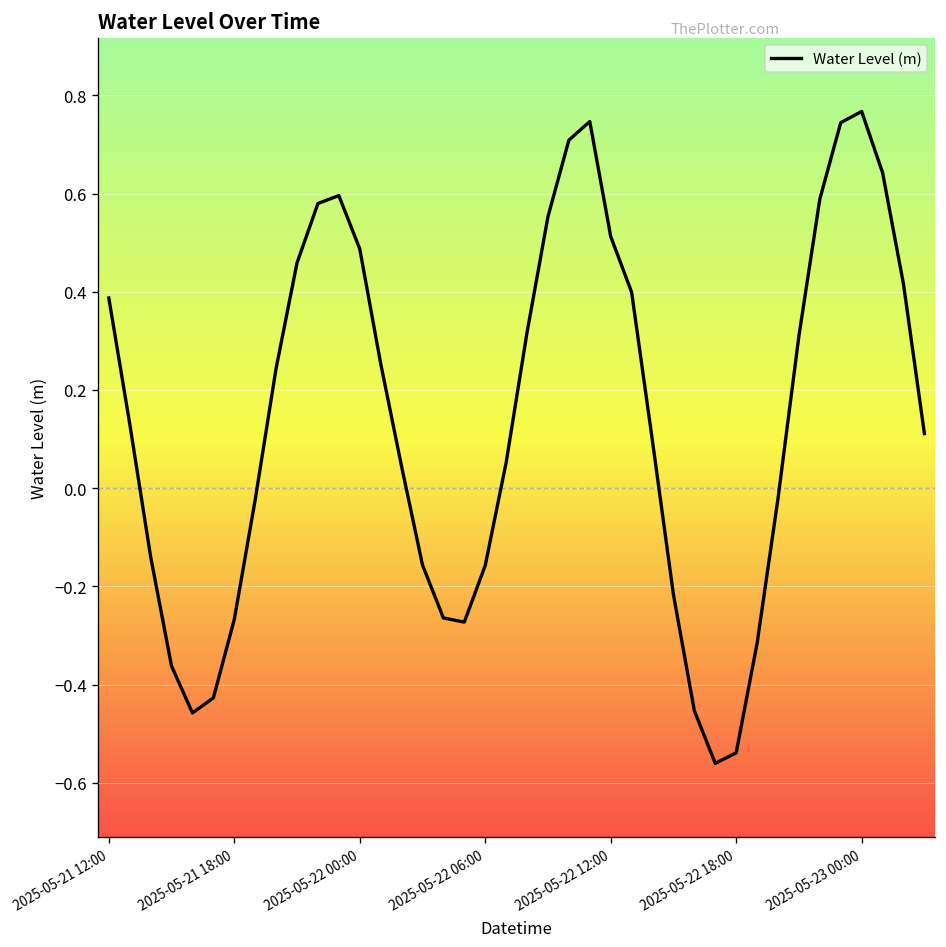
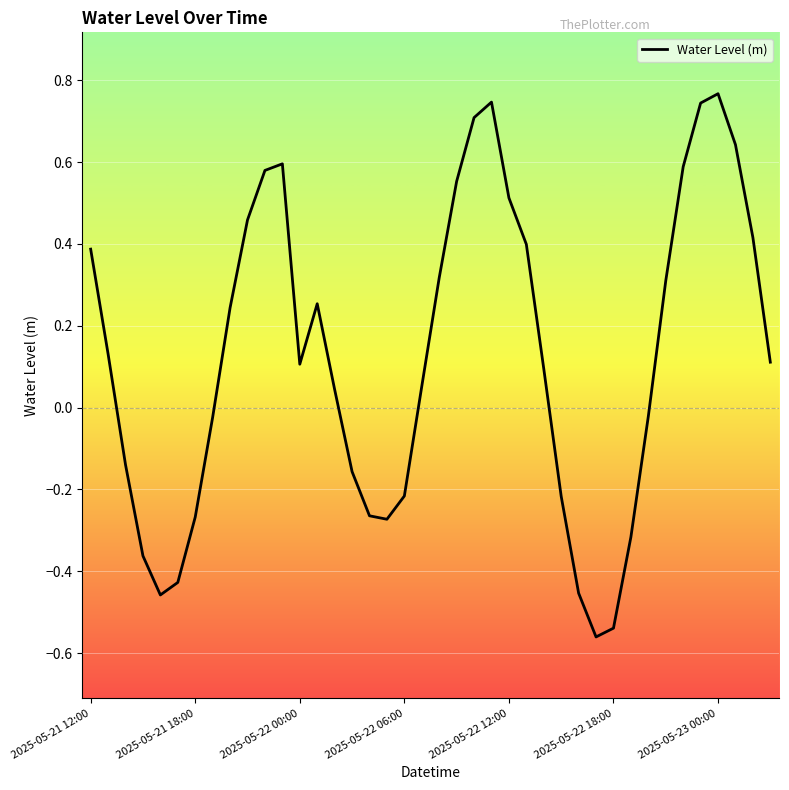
  {
    "2025-05-21 12:00": 0.39,
    "2025-05-21 18:00": -0.27,
-   "2025-05-22 00:00": 0.49,
-   "2025-05-22 06:00": -0.16,
+   "2025-05-22 00:00": 0.11,
+   "2025-05-22 06:00": -0.22,
    "2025-05-22 12:00": 0.51,
    "2025-05-22 18:00": -0.54,
    "2025-05-23 00:00": 0.77
  }
